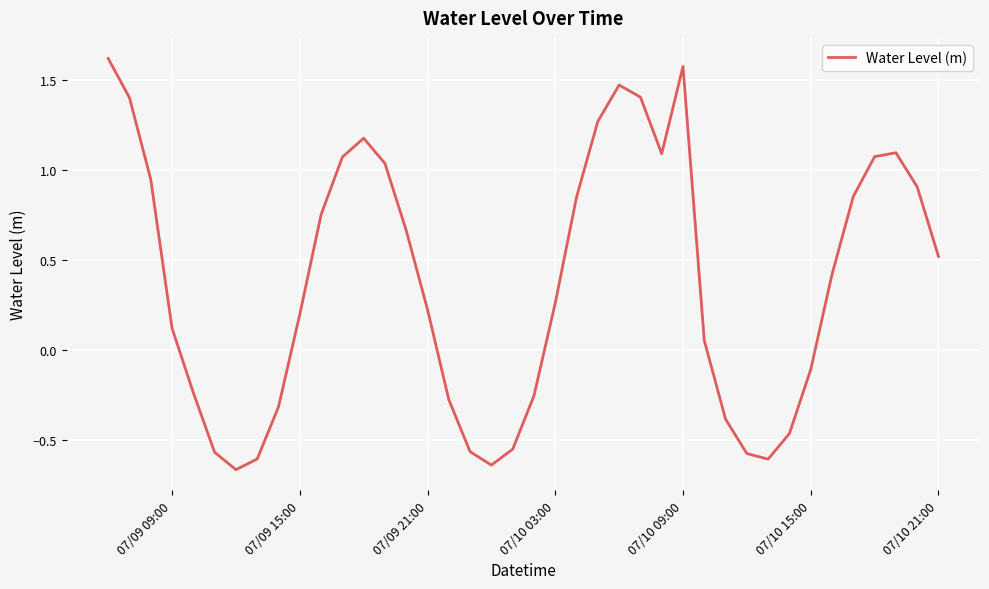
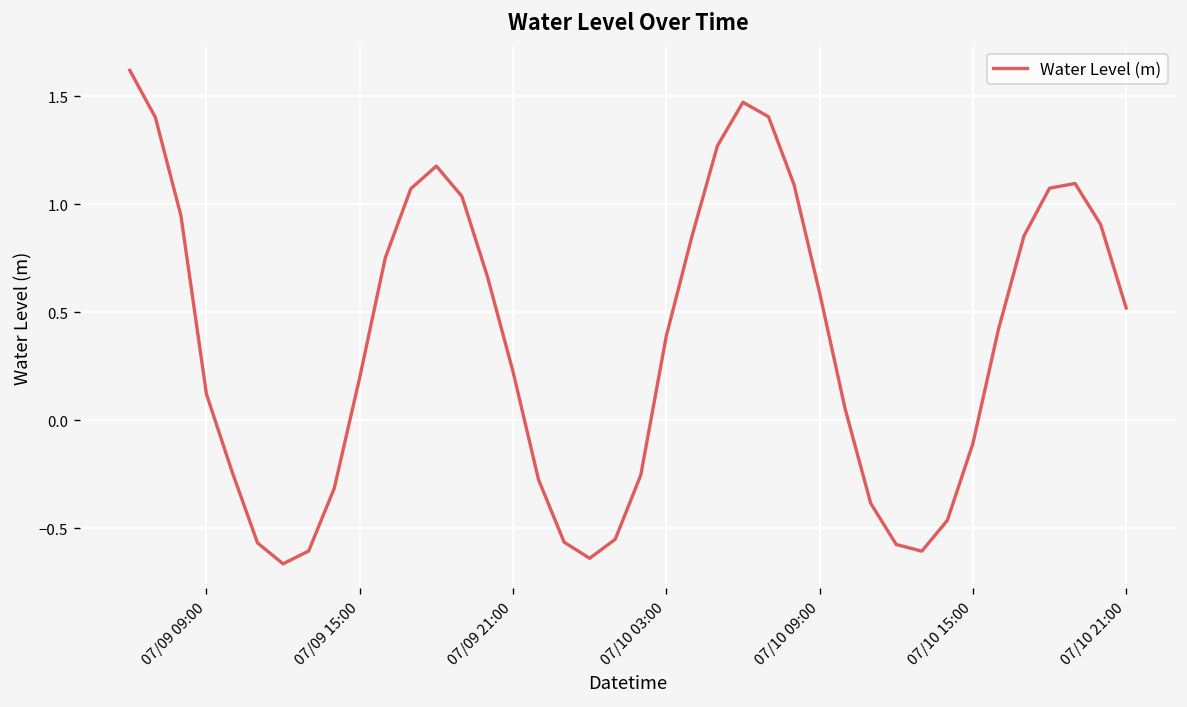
  {
    "07/09 09:00": 0.12,
    "07/09 15:00": 0.20,
    "07/09 21:00": 0.22,
-   "07/10 03:00": 0.26,
-   "07/10 09:00": 1.57,
+   "07/10 03:00": 0.39,
+   "07/10 09:00": 0.59,
    "07/10 15:00": -0.11,
    "07/10 21:00": 0.52
  }
